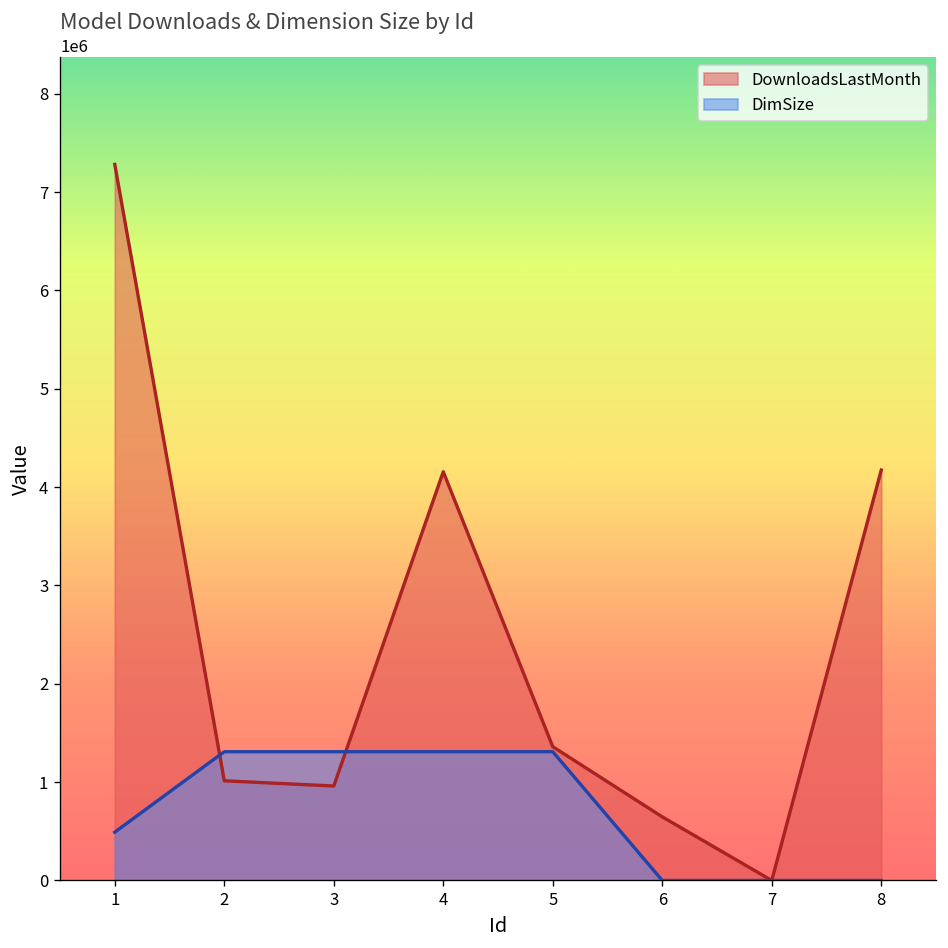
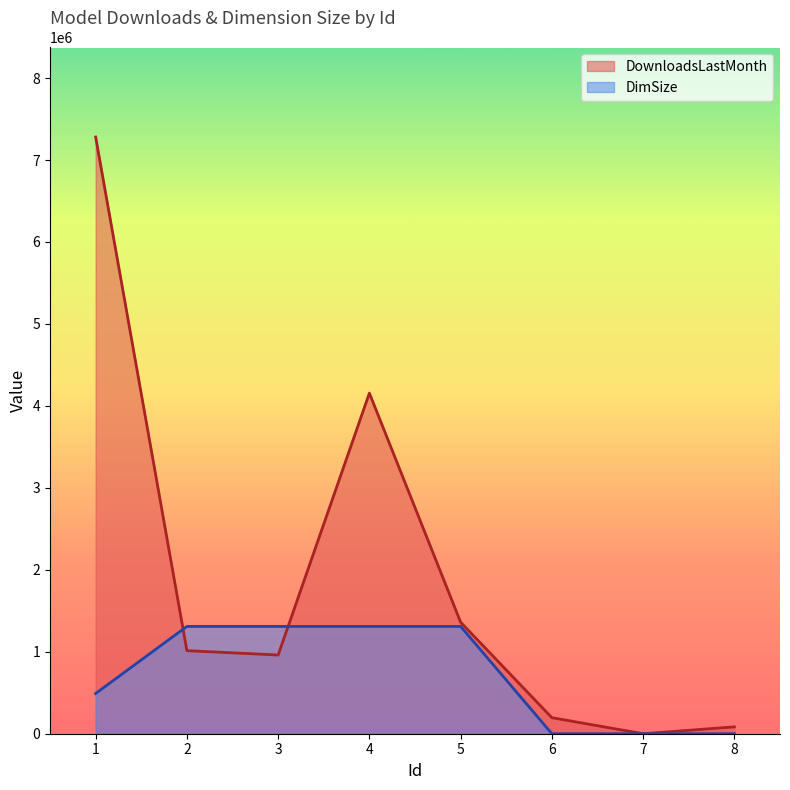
  {
    "DownloadsLastMonth": {
      "1": 7300000,
      "2": 1000000,
      "3": 1000000,
      "4": 4200000,
      "5": 1400000,
-     "6": 600000,
-     "8": 4200000
+     "6": 200000,
+     "8": 100000
    },
    "DimSize": {
      "1": 500000,
      "2": 1300000,
      "3": 1300000,
      "4": 1300000,
      "5": 1300000,
      "6": 0,
      "8": 0
    }
  }
